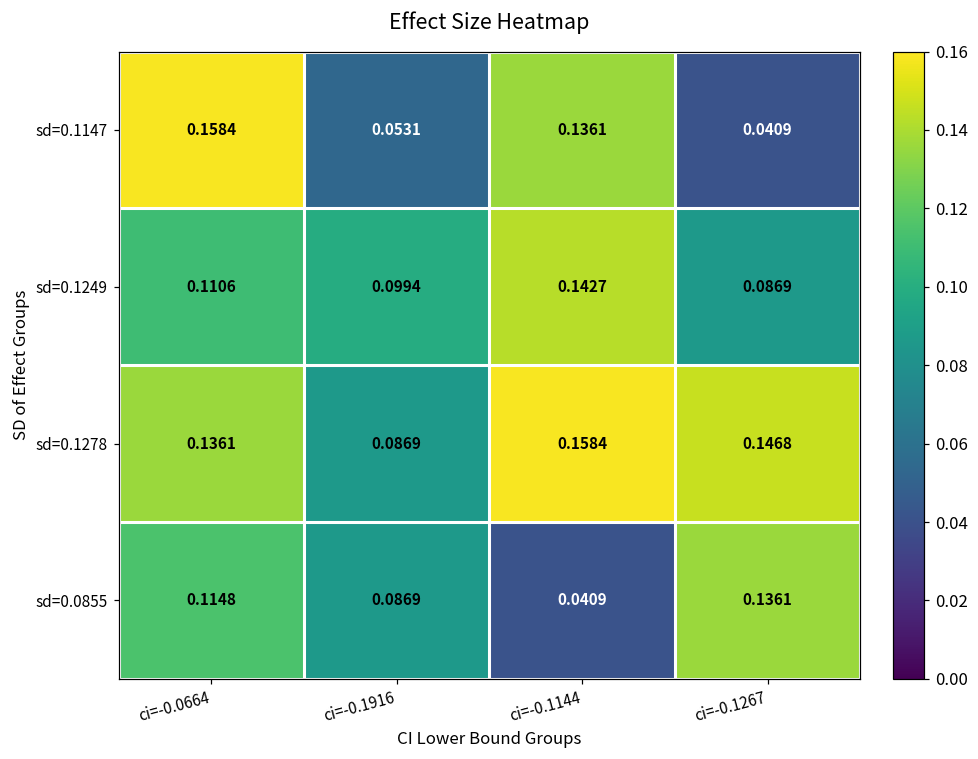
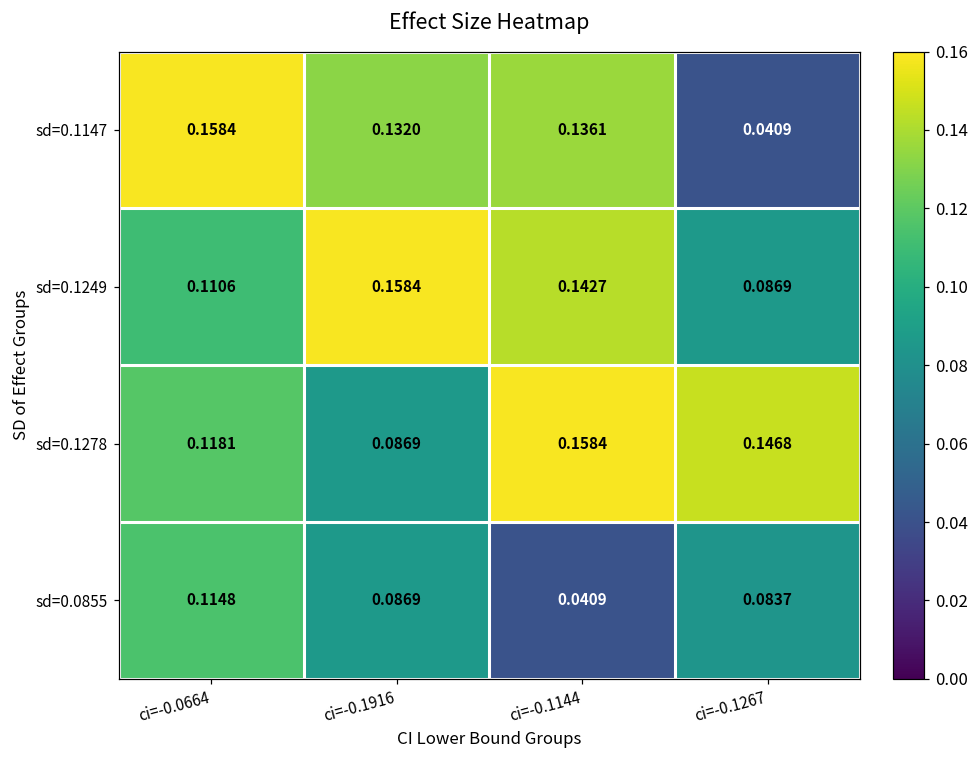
  {
    "sd=0.1147": {
      "ci=-0.0664": 0.1584,
-     "ci=-0.1916": 0.0531,
+     "ci=-0.1916": 0.1320,
      "ci=-0.1144": 0.1361,
      "ci=-0.1267": 0.0409
    },
    "sd=0.1249": {
      "ci=-0.0664": 0.1106,
-     "ci=-0.1916": 0.0994,
+     "ci=-0.1916": 0.1584,
      "ci=-0.1144": 0.1427,
      "ci=-0.1267": 0.0869
    },
    "sd=0.1278": {
-     "ci=-0.0664": 0.1361,
+     "ci=-0.0664": 0.1181,
      "ci=-0.1916": 0.0869,
      "ci=-0.1144": 0.1584,
      "ci=-0.1267": 0.1468
    },
    "sd=0.0855": {
      "ci=-0.0664": 0.1148,
      "ci=-0.1916": 0.0869,
      "ci=-0.1144": 0.0409,
-     "ci=-0.1267": 0.1361
+     "ci=-0.1267": 0.0837
    }
  }
